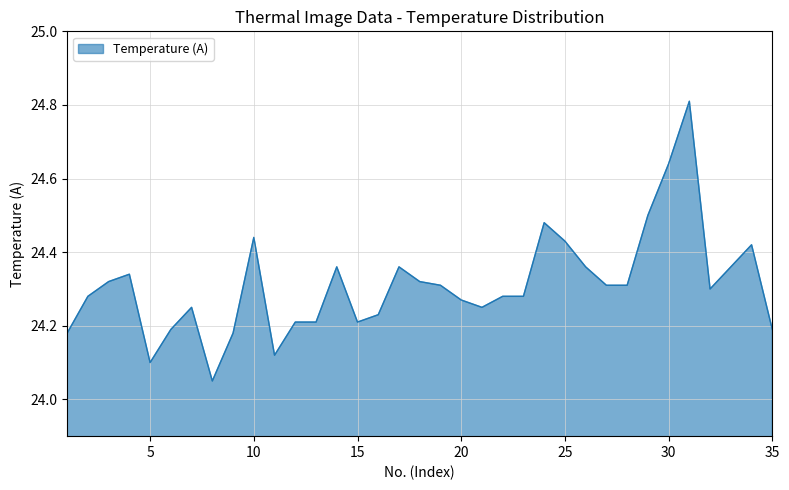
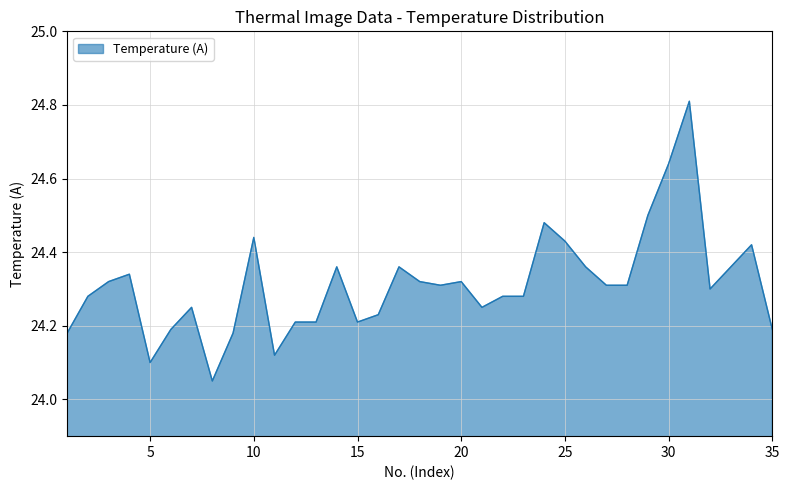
  {
    "5": 24.10,
    "10": 24.44,
    "15": 24.21,
-   "20": 24.27,
+   "20": 24.32,
    "25": 24.43,
    "30": 24.64,
    "35": 24.19
  }
